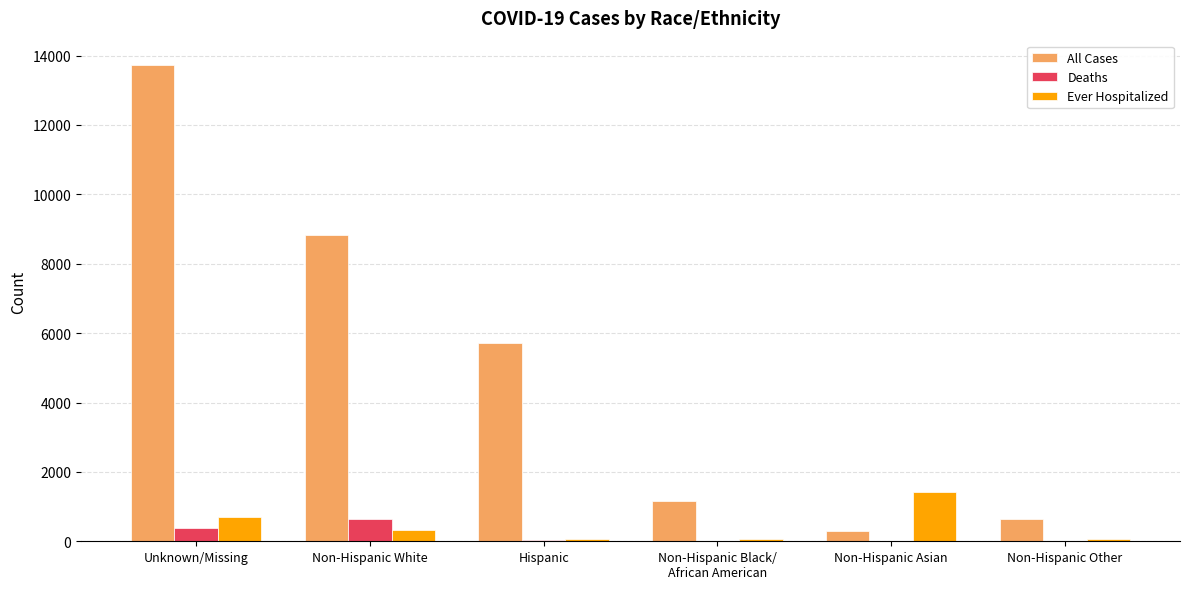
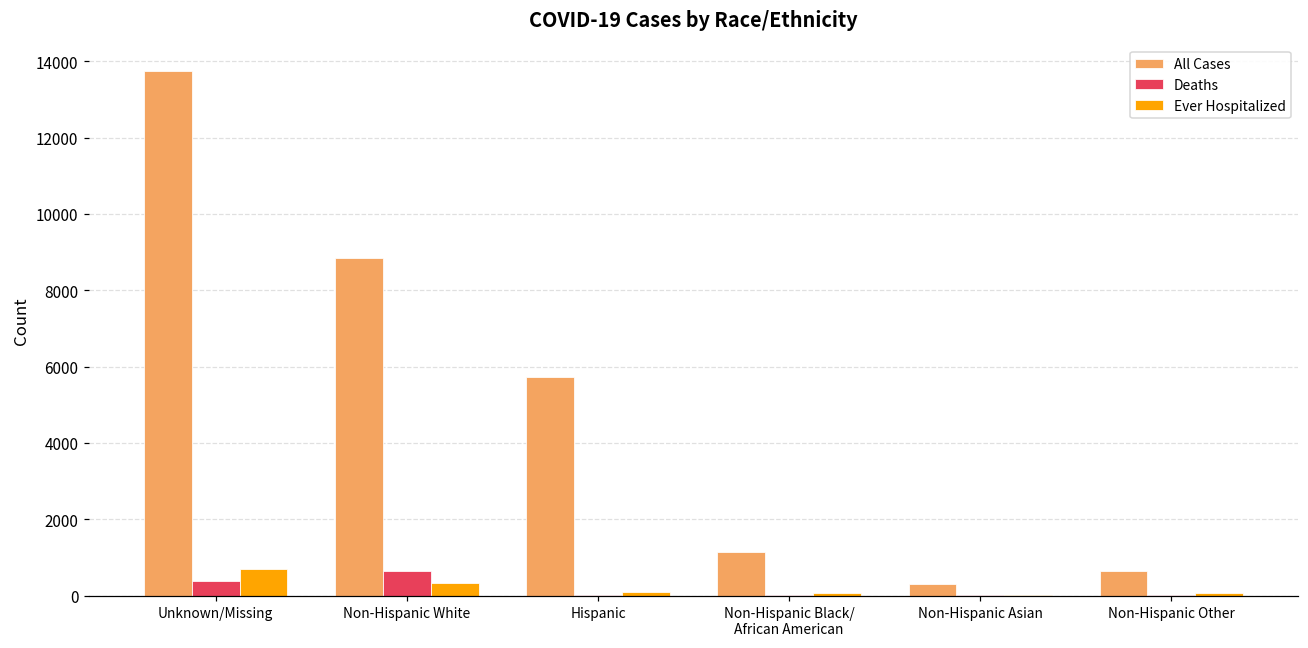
  {
    "All Cases": {
      "Unknown/Missing": 13700,
      "Non-Hispanic White": 8800,
      "Hispanic": 5700,
      "Non-Hispanic Black/ African American": 1200,
      "Non-Hispanic Asian": 300,
      "Non-Hispanic Other": 600
    },
    "Deaths": {
      "Unknown/Missing": 400,
      "Non-Hispanic White": 700
    },
    "Ever Hospitalized": {
      "Unknown/Missing": 700,
      "Non-Hispanic White": 300,
      "Hispanic": 100,
-     "Non-Hispanic Asian": 1400
+     "Non-Hispanic Asian": 0
    }
  }
